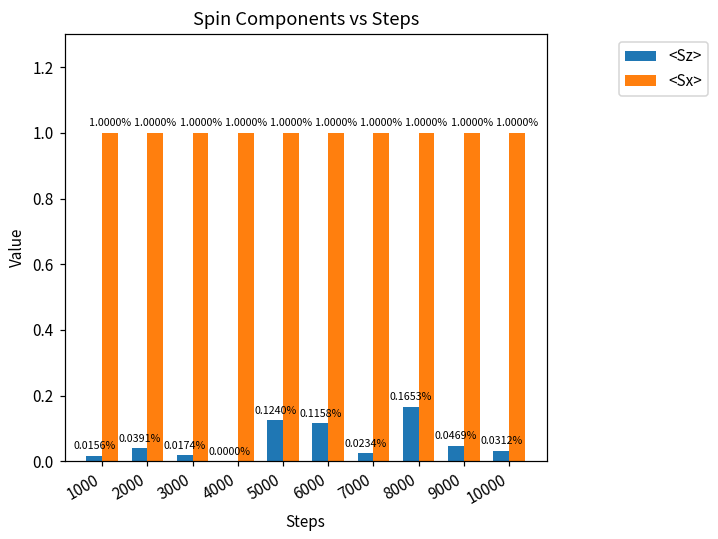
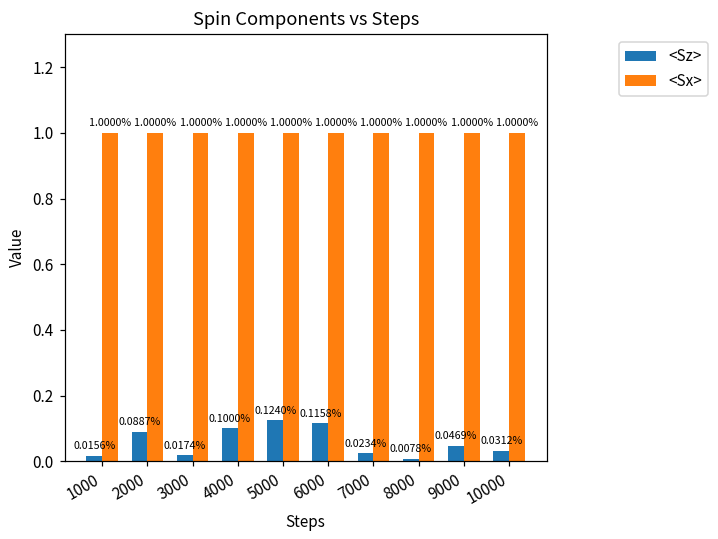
  {
    "<Sz>": {
      "1000": "0.0156%",
-     "2000": "0.0391%",
+     "2000": "0.0887%",
      "3000": "0.0174%",
-     "4000": "0.0000%",
+     "4000": "0.1000%",
      "5000": "0.1240%",
      "6000": "0.1158%",
      "7000": "0.0234%",
-     "8000": "0.1653%",
+     "8000": "0.0078%",
      "9000": "0.0469%",
      "10000": "0.0312%"
    },
    "<Sx>": {
      "1000": "1.0000%",
      "2000": "1.0000%",
      "3000": "1.0000%",
      "4000": "1.0000%",
      "5000": "1.0000%",
      "6000": "1.0000%",
      "7000": "1.0000%",
      "8000": "1.0000%",
      "9000": "1.0000%",
      "10000": "1.0000%"
    }
  }
